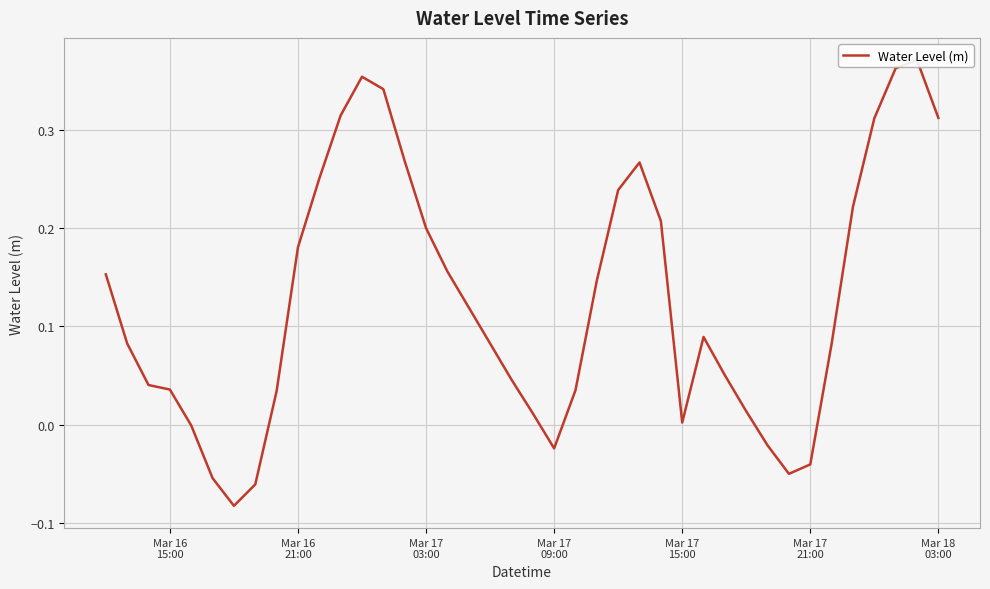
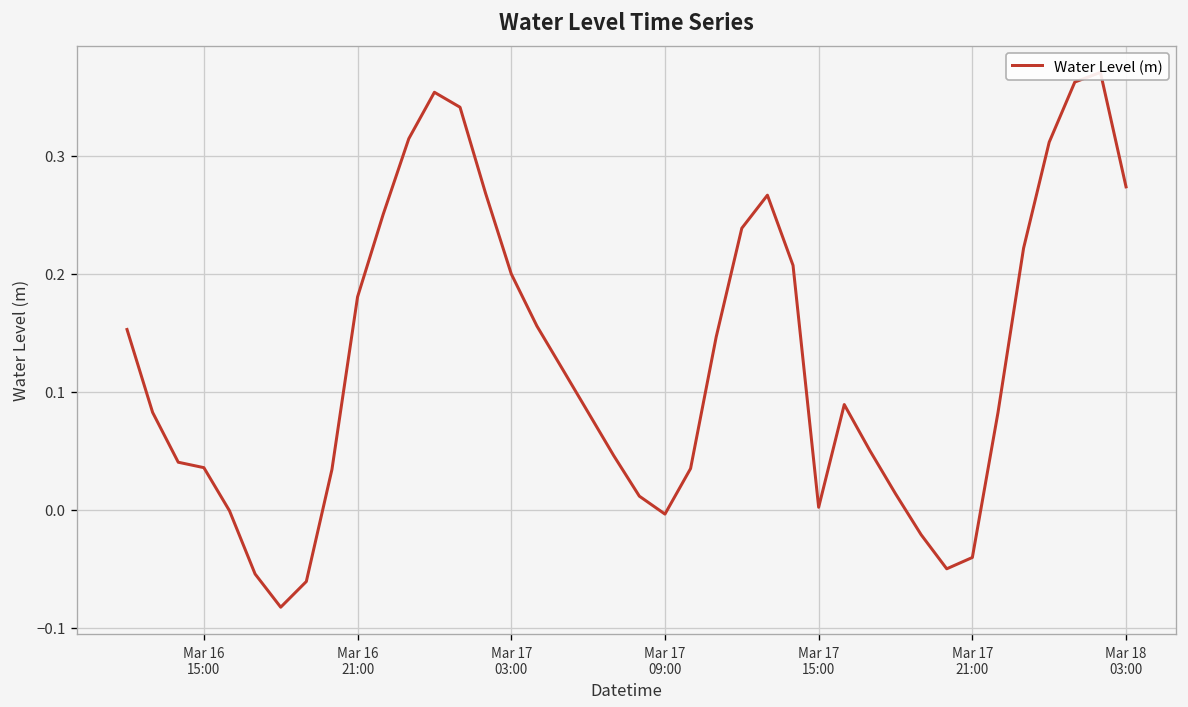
  {
    "Mar 16 15:00": 0.04,
    "Mar 16 21:00": 0.18,
    "Mar 17 03:00": 0.20,
-   "Mar 17 09:00": -0.02,
+   "Mar 17 09:00": 0.00,
    "Mar 17 15:00": 0.00,
    "Mar 17 21:00": -0.04,
-   "Mar 18 03:00": 0.31
+   "Mar 18 03:00": 0.27
  }
